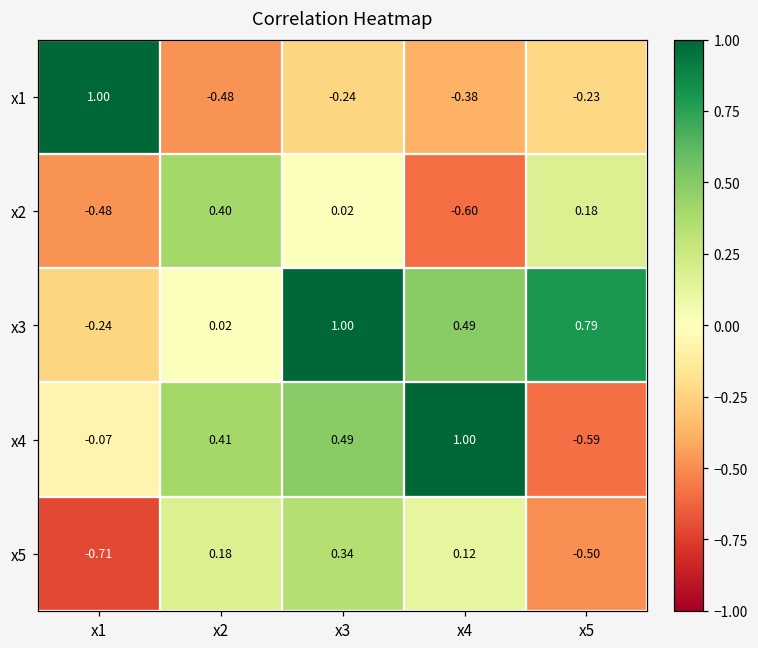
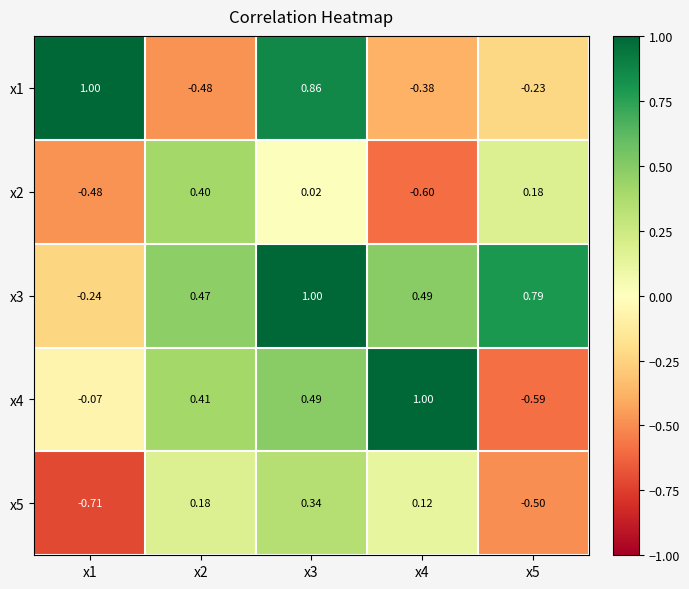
  {
    "x1": {
      "x1": 1.00,
      "x2": -0.48,
-     "x3": -0.24,
+     "x3": 0.86,
      "x4": -0.38,
      "x5": -0.23
    },
    "x2": {
      "x1": -0.48,
      "x2": 0.40,
      "x3": 0.02,
      "x4": -0.60,
      "x5": 0.18
    },
    "x3": {
      "x1": -0.24,
-     "x2": 0.02,
+     "x2": 0.47,
      "x3": 1.00,
      "x4": 0.49,
      "x5": 0.79
    },
    "x4": {
      "x1": -0.07,
      "x2": 0.41,
      "x3": 0.49,
      "x4": 1.00,
      "x5": -0.59
    },
    "x5": {
      "x1": -0.71,
      "x2": 0.18,
      "x3": 0.34,
      "x4": 0.12,
      "x5": -0.50
    }
  }
